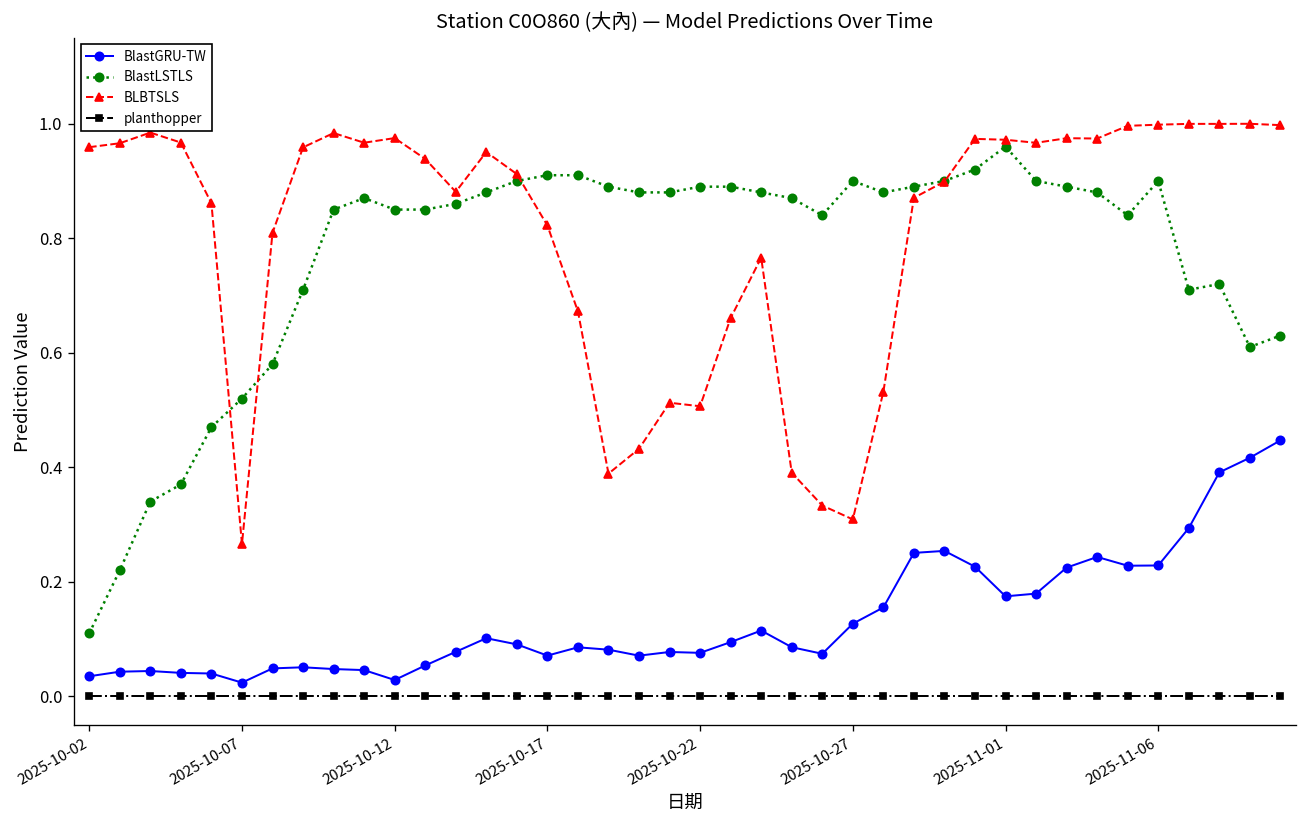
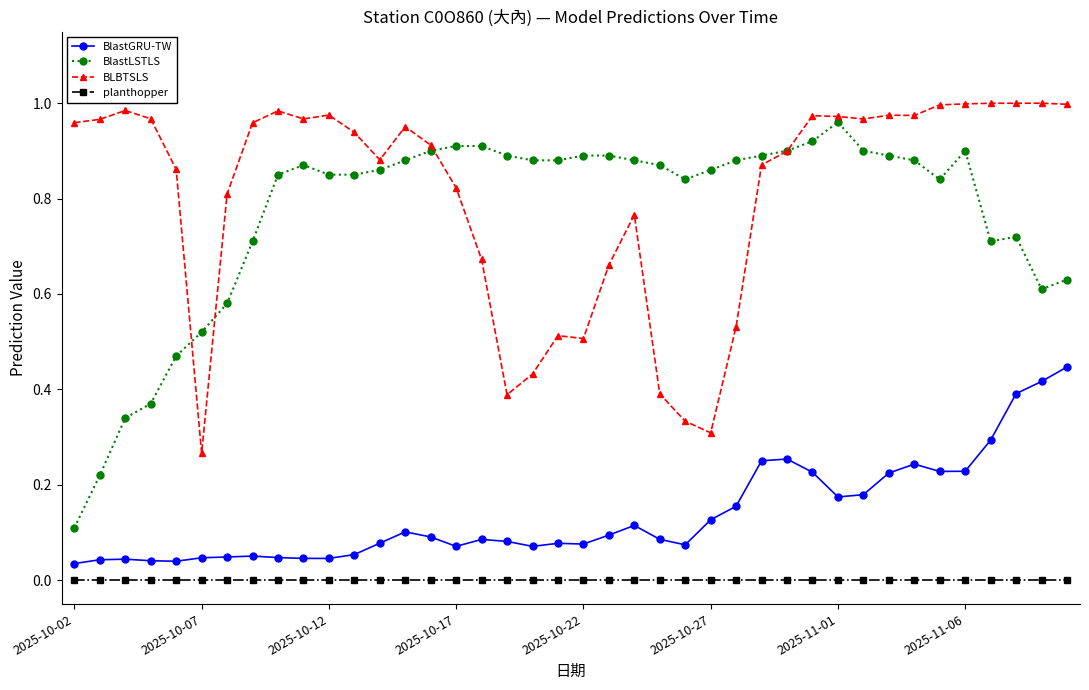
  {
    "BlastGRU-TW": {
      "2025-10-02": 0.03,
-     "2025-10-07": 0.02,
-     "2025-10-12": 0.03,
+     "2025-10-07": 0.05,
+     "2025-10-12": 0.05,
      "2025-10-17": 0.07,
      "2025-10-22": 0.08,
      "2025-10-27": 0.13,
      "2025-11-01": 0.17,
      "2025-11-06": 0.23
    },
    "BlastLSTLS": {
      "2025-10-02": 0.11,
      "2025-10-07": 0.52,
      "2025-10-12": 0.85,
      "2025-10-17": 0.91,
      "2025-10-22": 0.89,
-     "2025-10-27": 0.90,
+     "2025-10-27": 0.86,
      "2025-11-01": 0.96,
      "2025-11-06": 0.90
    },
    "BLBTSLS": {
      "2025-10-02": 0.96,
      "2025-10-07": 0.27,
      "2025-10-12": 0.97,
      "2025-10-17": 0.82,
      "2025-10-22": 0.51,
      "2025-10-27": 0.31,
      "2025-11-01": 0.97,
      "2025-11-06": 1.00
    },
    "planthopper": {
      "2025-10-02": 0.00,
      "2025-10-07": 0.00,
      "2025-10-12": 0.00,
      "2025-10-17": 0.00,
      "2025-10-22": 0.00,
      "2025-10-27": 0.00,
      "2025-11-01": 0.00,
      "2025-11-06": 0.00
    }
  }
